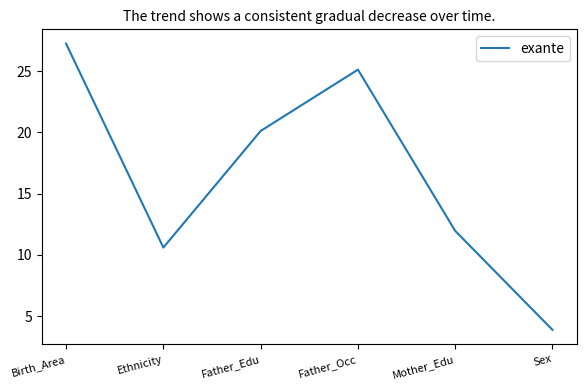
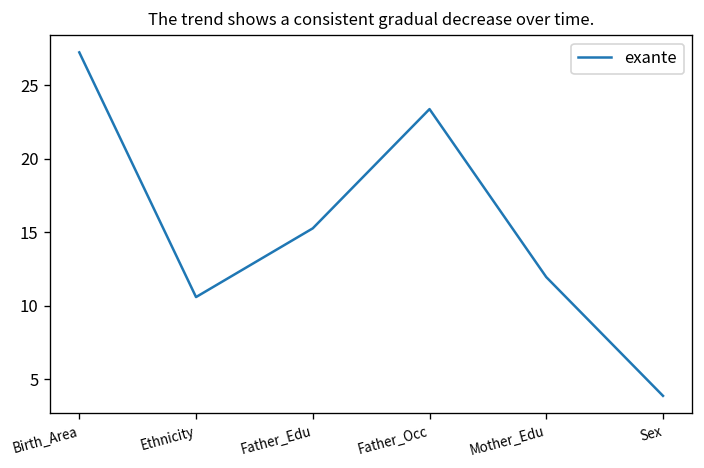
  {
    "Birth_Area": 27.2,
    "Ethnicity": 10.6,
-   "Father_Edu": 20.1,
-   "Father_Occ": 25.1,
+   "Father_Edu": 15.3,
+   "Father_Occ": 23.4,
    "Mother_Edu": 12.0,
    "Sex": 3.9
  }
